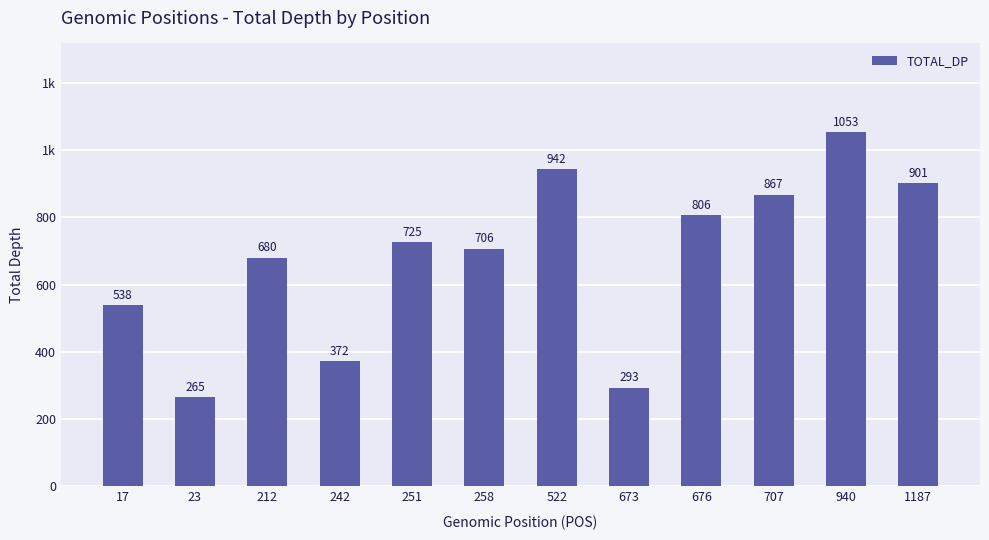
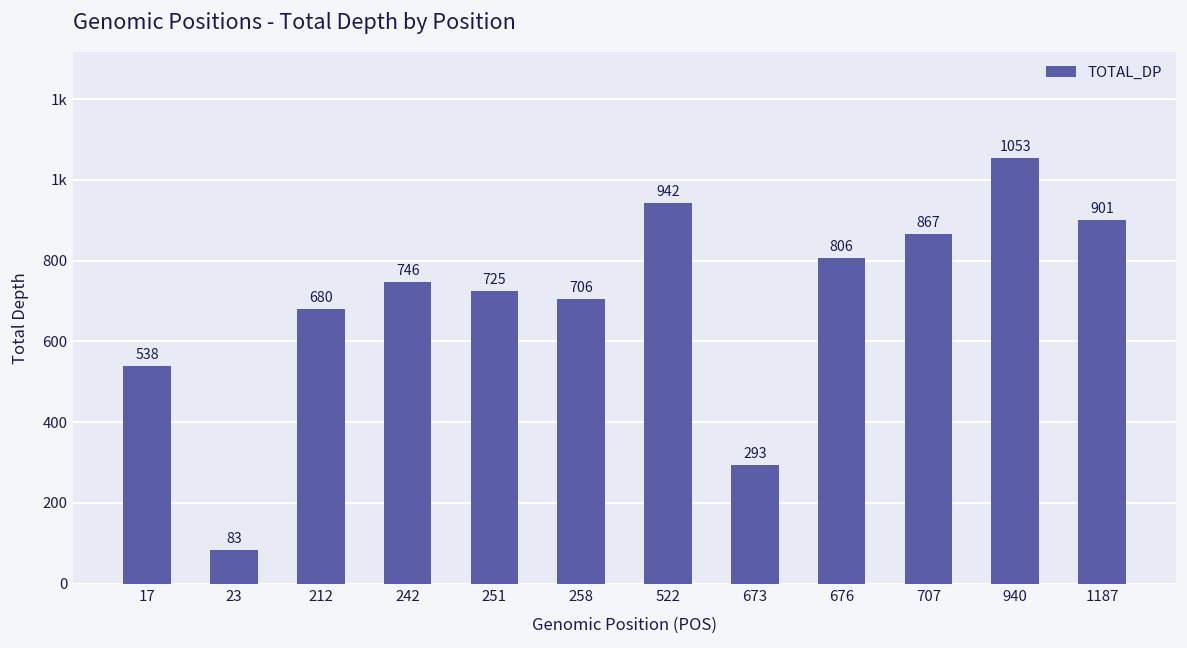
  {
    "17": 538,
-   "23": 265,
+   "23": 83,
    "212": 680,
-   "242": 372,
+   "242": 746,
    "251": 725,
    "258": 706,
    "522": 942,
    "673": 293,
    "676": 806,
    "707": 867,
    "940": 1053,
    "1187": 901
  }
